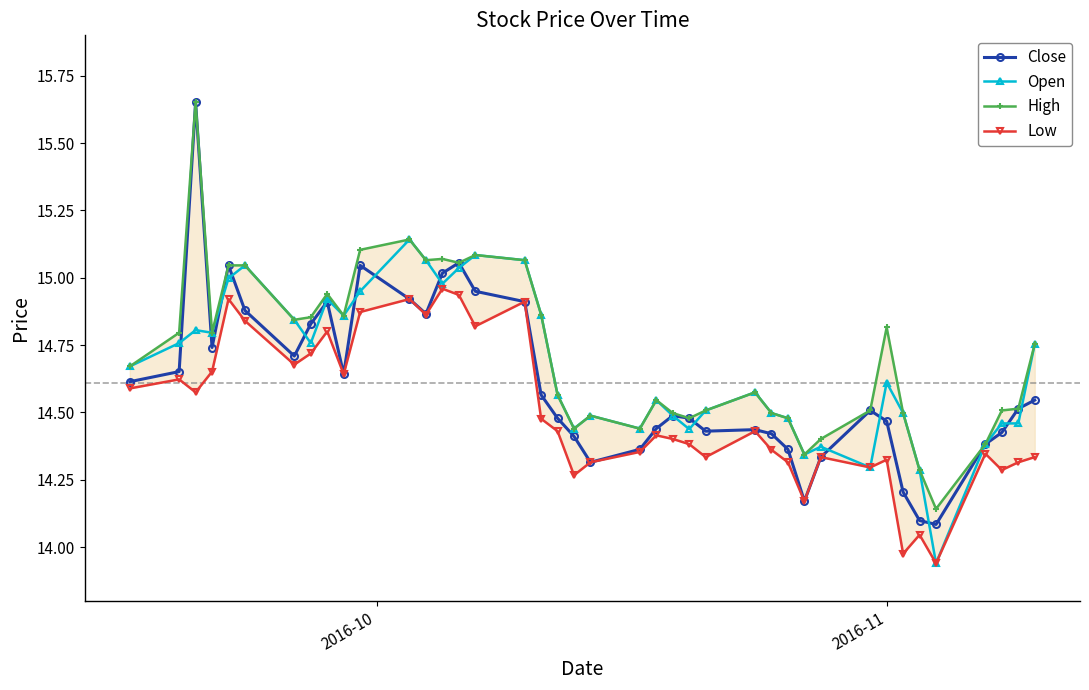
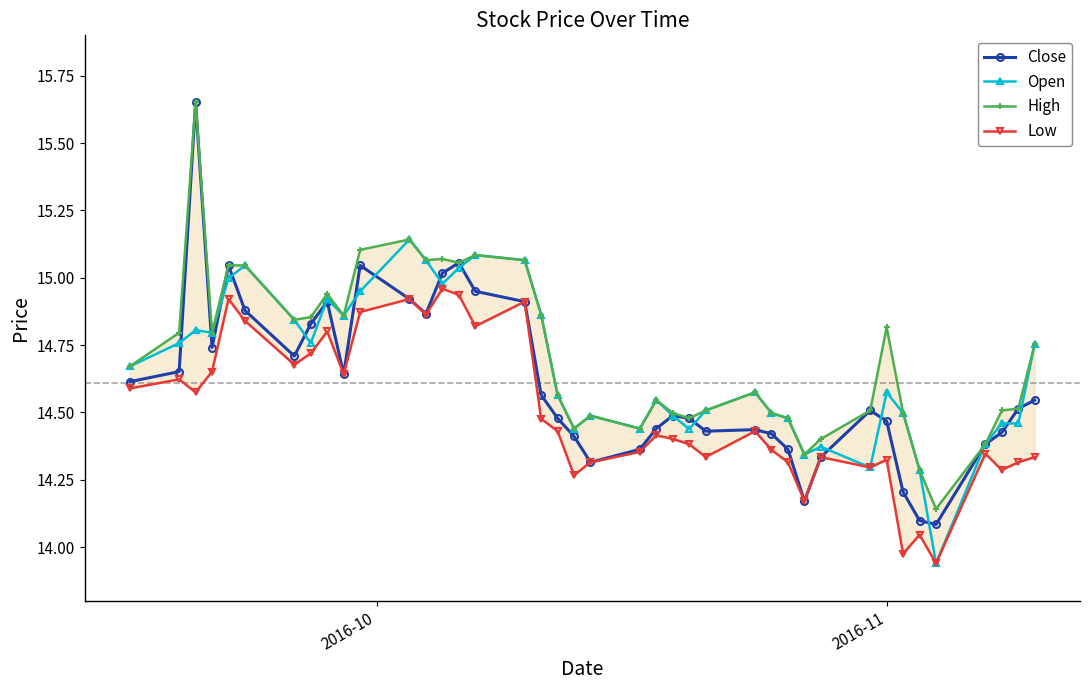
  {
    "Close": {
      "2016-11": 14.47
    },
    "Open": {
-     "2016-11": 14.61
+     "2016-11": 14.57
    },
    "High": {
      "2016-11": 14.82
    },
    "Low": {
      "2016-11": 14.32
    }
  }
